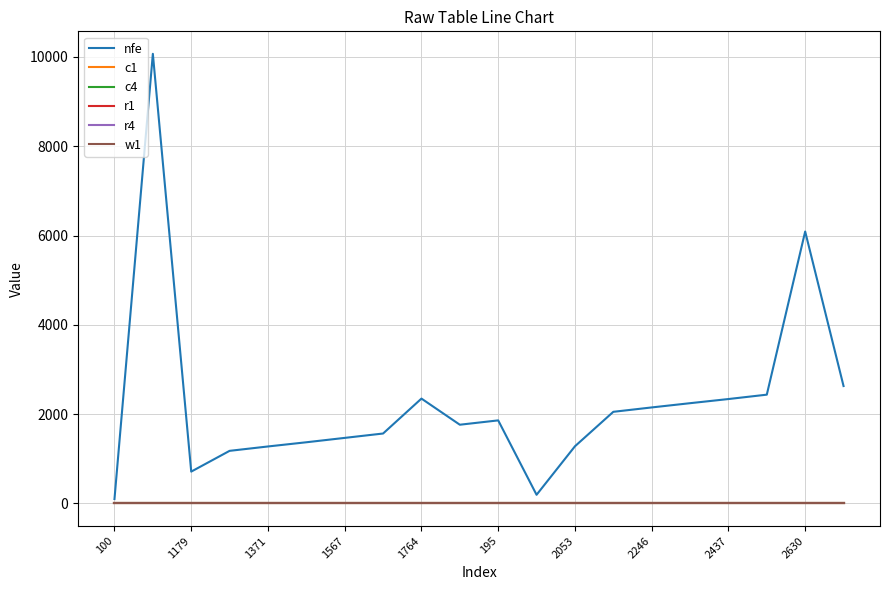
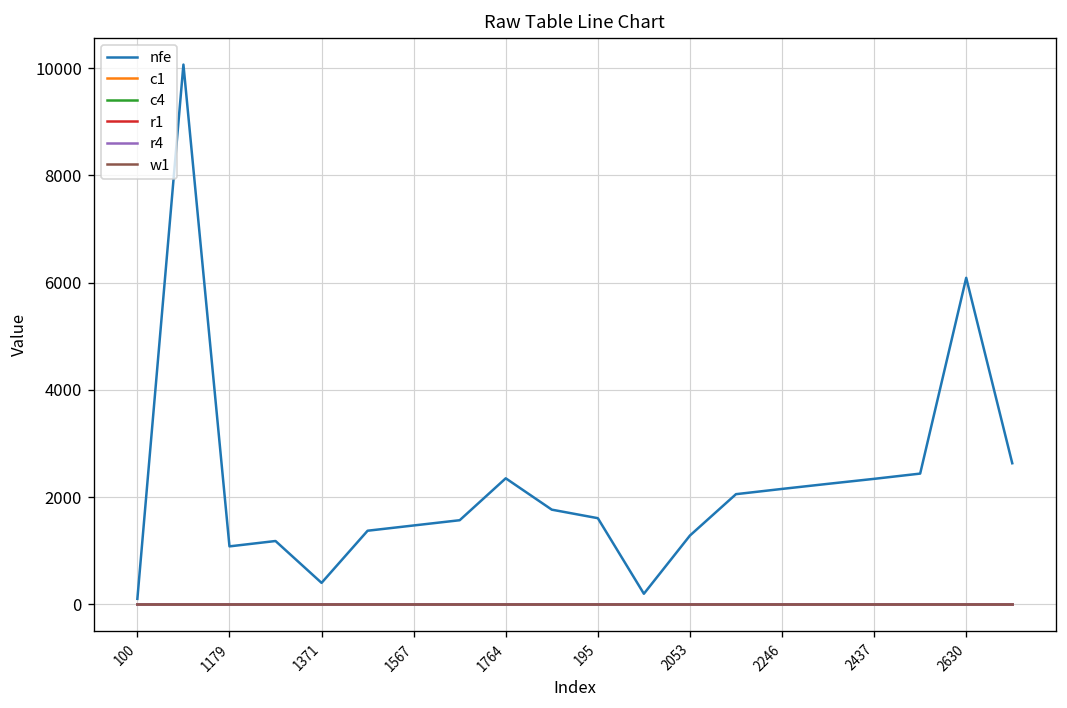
  {
    "nfe": {
      "100": 100,
-     "1179": 700,
-     "1371": 1300,
+     "1179": 1100,
+     "1371": 400,
      "1567": 1500,
      "1764": 2300,
-     "195": 1900,
+     "195": 1600,
      "2053": 1300,
      "2246": 2200,
      "2437": 2300,
      "2630": 6100
    },
    "w1": {
      "100": 0,
      "1179": 0,
      "1371": 0,
      "1567": 0,
      "1764": 0,
      "195": 0,
      "2053": 0,
      "2246": 0,
      "2437": 0,
      "2630": 0
    }
  }
